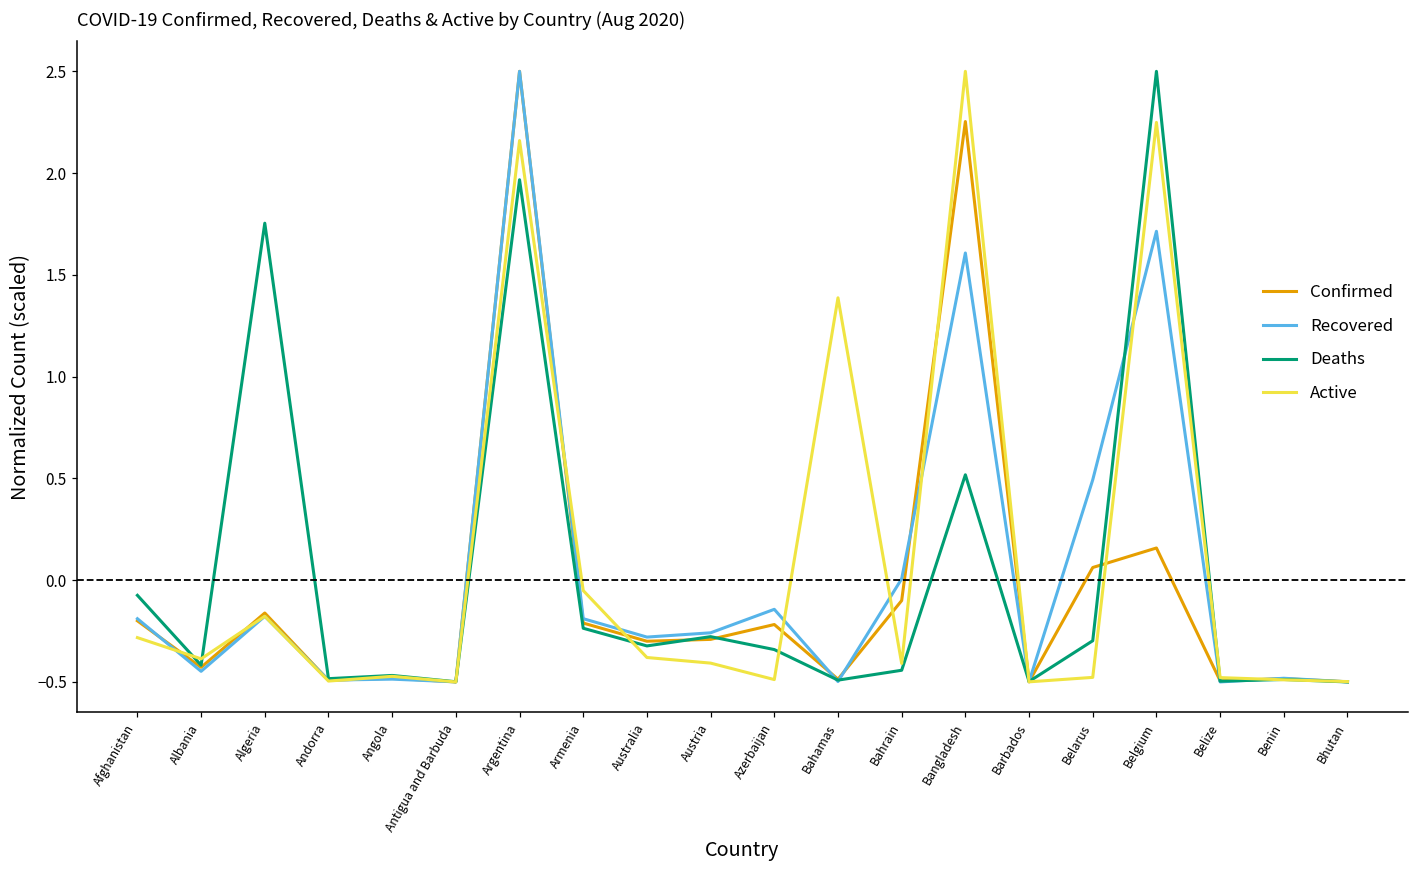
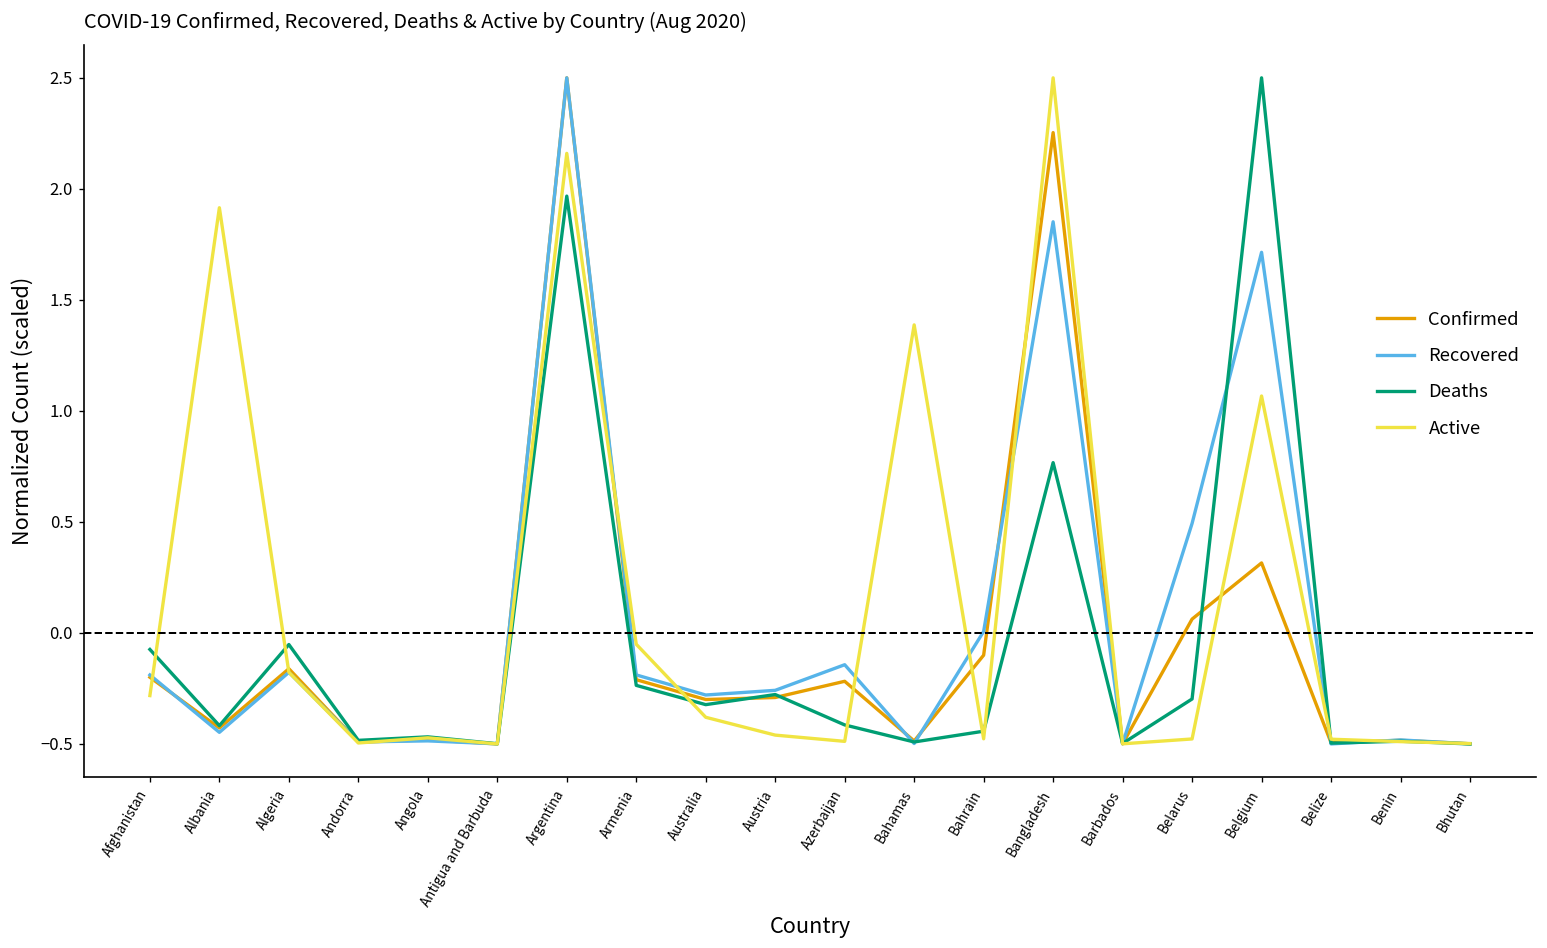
  {
    "Confirmed": {
      "Algeria": -0.16,
      "Armenia": -0.21,
      "Australia": -0.30,
      "Azerbaijan": -0.22,
      "Bahrain": -0.10,
      "Bangladesh": 2.25,
      "Belarus": 0.06,
-     "Belgium": 0.16
+     "Belgium": 0.32
    },
    "Recovered": {
      "Albania": -0.45,
      "Armenia": -0.19,
      "Australia": -0.28,
      "Austria": -0.26,
      "Azerbaijan": -0.14,
      "Bahrain": 0.01,
-     "Bangladesh": 1.61,
+     "Bangladesh": 1.85,
      "Belarus": 0.49,
      "Belgium": 1.71
    },
    "Deaths": {
      "Afghanistan": -0.07,
-     "Algeria": 1.75,
+     "Algeria": -0.05,
      "Argentina": 1.97,
      "Armenia": -0.24,
      "Australia": -0.32,
-     "Azerbaijan": -0.34,
+     "Azerbaijan": -0.41,
      "Bahrain": -0.44,
-     "Bangladesh": 0.52,
+     "Bangladesh": 0.77,
      "Belarus": -0.30,
      "Belgium": 2.50
    },
    "Active": {
      "Afghanistan": -0.28,
-     "Albania": -0.39,
+     "Albania": 1.91,
      "Argentina": 2.16,
      "Armenia": -0.05,
      "Australia": -0.38,
-     "Austria": -0.41,
+     "Austria": -0.46,
      "Azerbaijan": -0.49,
      "Bahamas": 1.39,
-     "Bahrain": -0.41,
+     "Bahrain": -0.48,
      "Bangladesh": 2.50,
      "Belarus": -0.48,
-     "Belgium": 2.25,
+     "Belgium": 1.07,
      "Belize": -0.48
    }
  }
